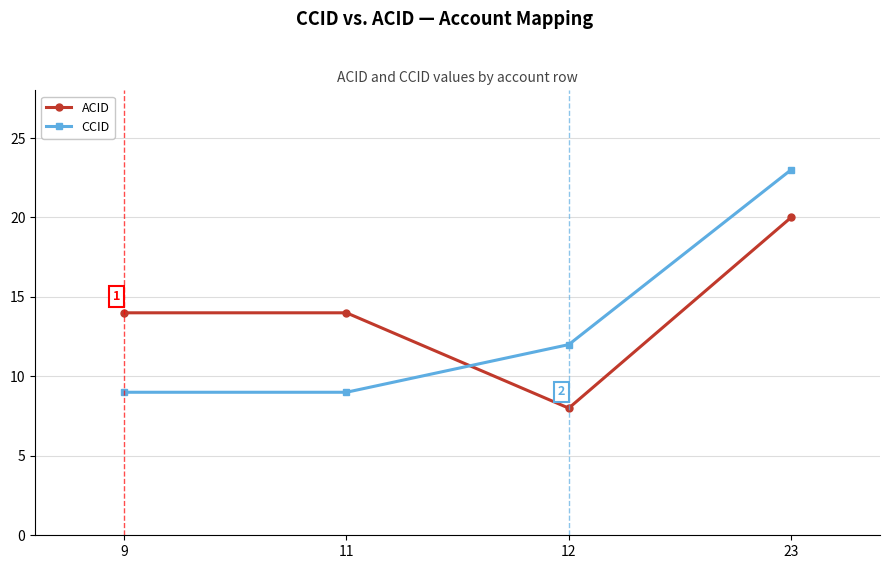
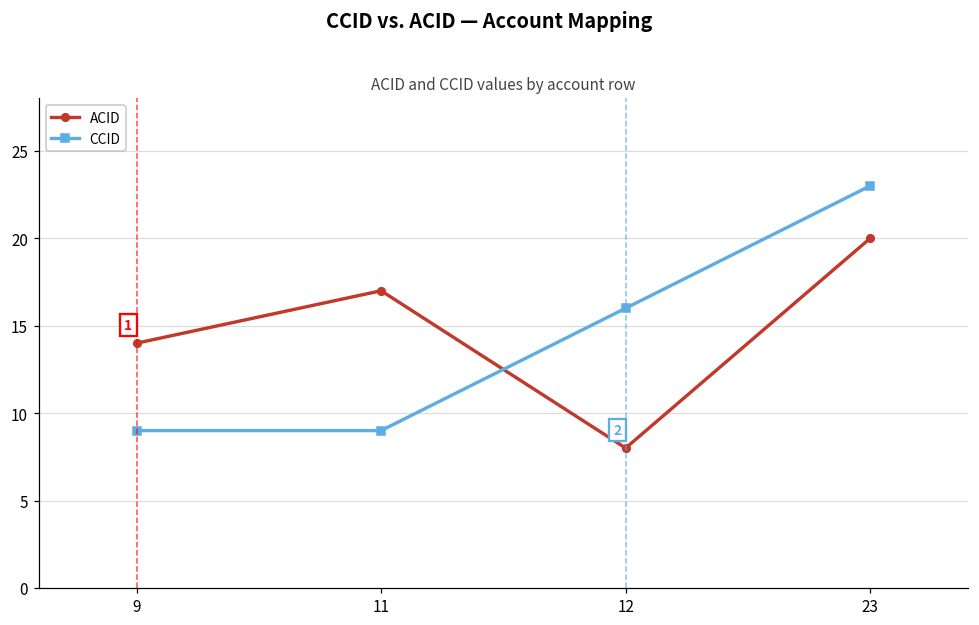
  {
    "ACID": {
-     "11": 14,
+     "11": 17,
      "23": 20
    },
    "CCID": {
      "9": 9,
      "11": 9,
-     "12": 12,
+     "12": 16,
      "23": 23
    }
  }
